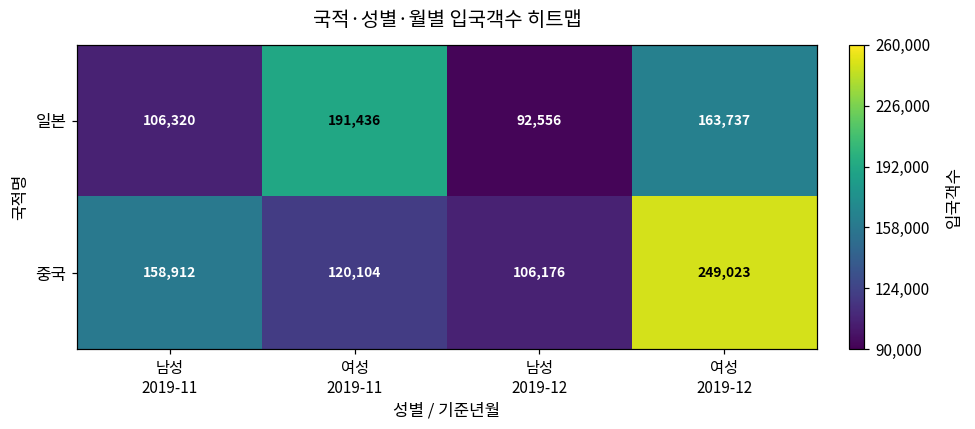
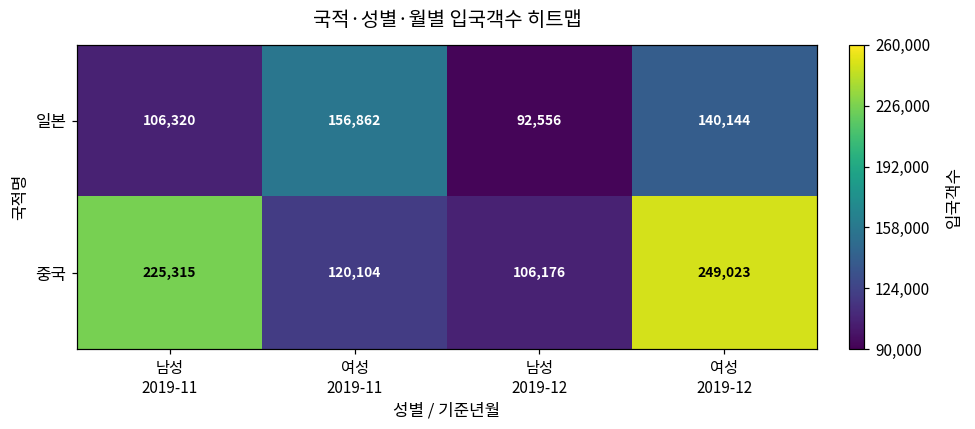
  {
    "일본": {
      "남성 2019-11": "106,320",
-     "여성 2019-11": "191,436",
+     "여성 2019-11": "156,862",
      "남성 2019-12": "92,556",
-     "여성 2019-12": "163,737"
+     "여성 2019-12": "140,144"
    },
    "중국": {
-     "남성 2019-11": "158,912",
+     "남성 2019-11": "225,315",
      "여성 2019-11": "120,104",
      "남성 2019-12": "106,176",
      "여성 2019-12": "249,023"
    }
  }
